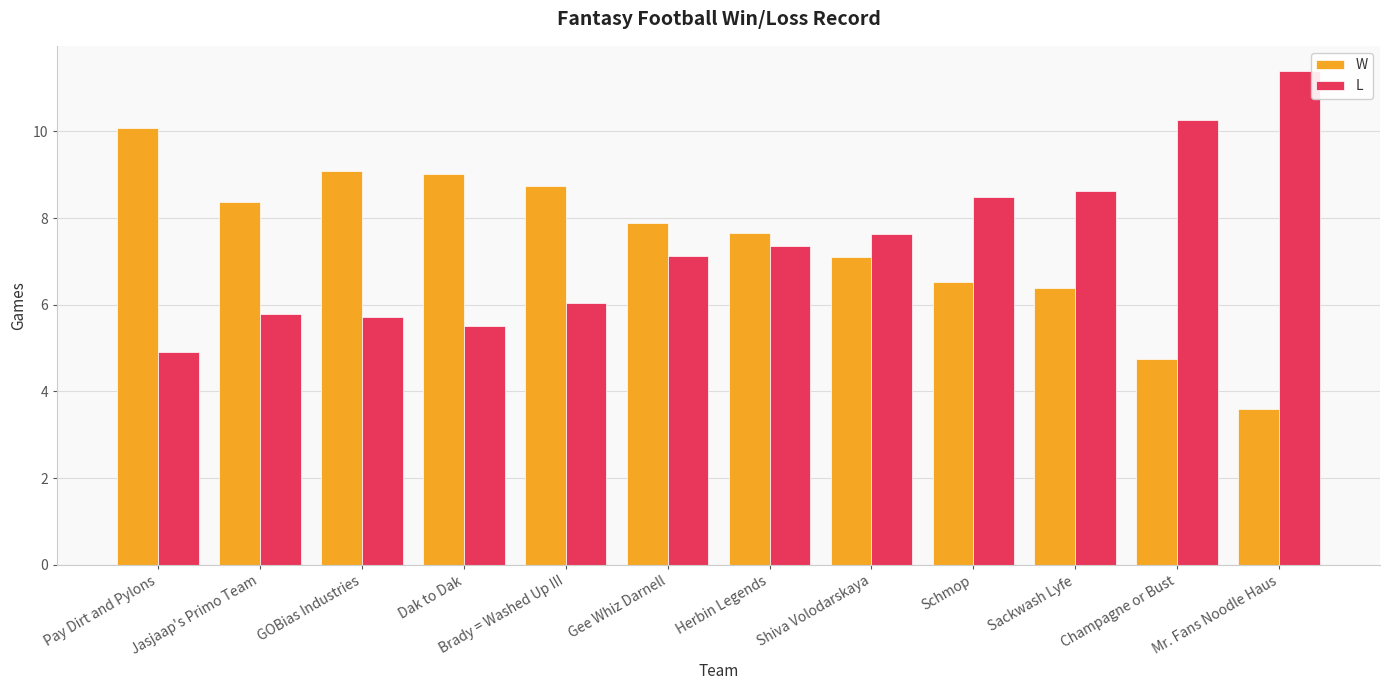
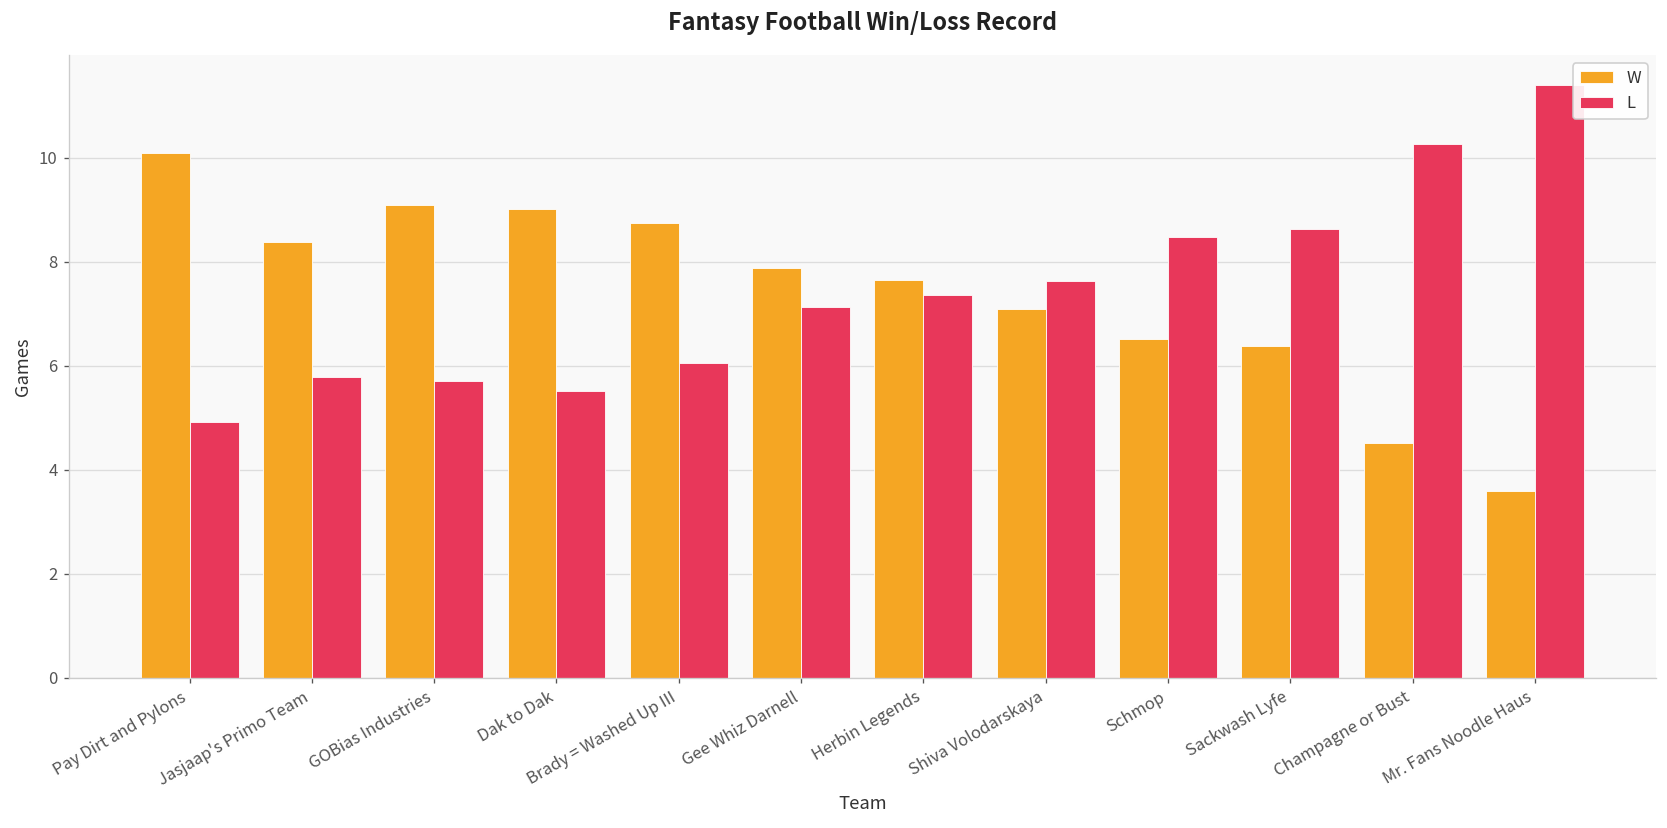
  {
    "W": {
      "Pay Dirt and Pylons": 10.1,
      "Jasjaap's Primo Team": 8.4,
      "GOBias Industries": 9.1,
      "Dak to Dak": 9.0,
      "Brady = Washed Up III": 8.7,
      "Gee Whiz Darnell": 7.9,
      "Herbin Legends": 7.7,
      "Shiva Volodarskaya": 7.1,
      "Schmop": 6.5,
      "Sackwash Lyfe": 6.4,
-     "Champagne or Bust": 4.7,
+     "Champagne or Bust": 4.5,
      "Mr. Fans Noodle Haus": 3.6
    },
    "L": {
      "Pay Dirt and Pylons": 4.9,
      "Jasjaap's Primo Team": 5.8,
      "GOBias Industries": 5.7,
      "Dak to Dak": 5.5,
      "Brady = Washed Up III": 6.1,
      "Gee Whiz Darnell": 7.1,
      "Herbin Legends": 7.4,
      "Shiva Volodarskaya": 7.6,
      "Schmop": 8.5,
      "Sackwash Lyfe": 8.6,
      "Champagne or Bust": 10.3,
      "Mr. Fans Noodle Haus": 11.4
    }
  }
